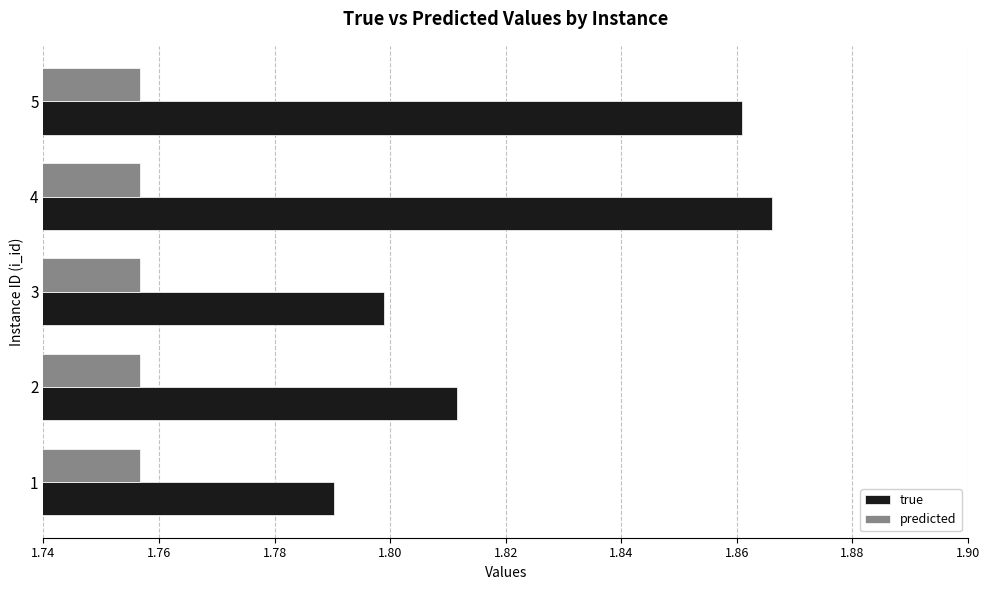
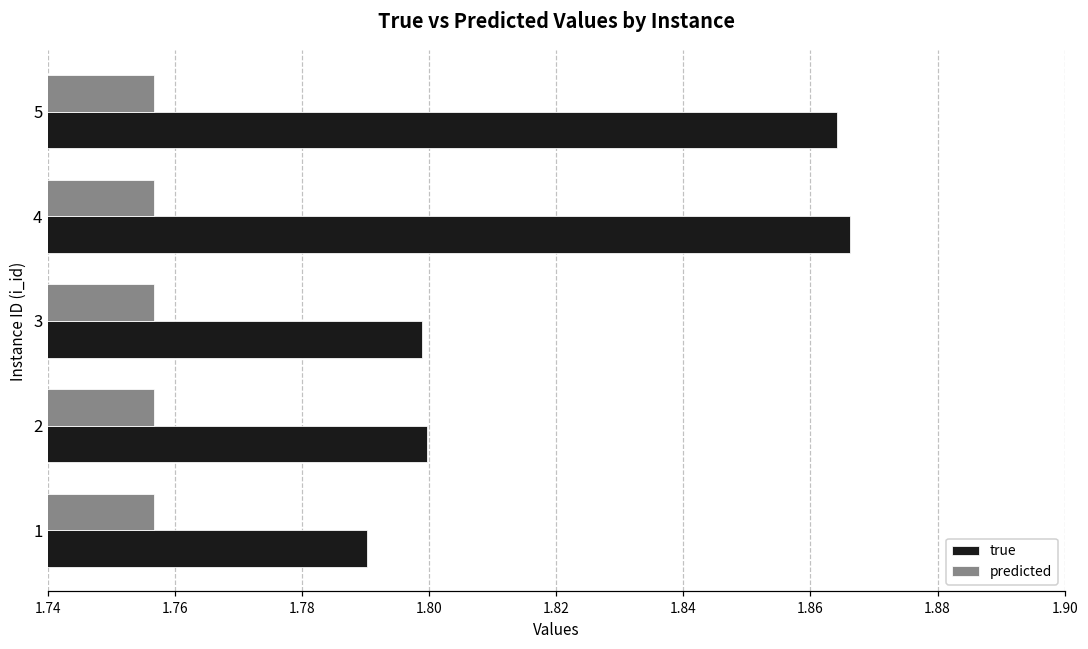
  {
    "true": {
-     "5": 1.861,
+     "5": 1.864,
      "4": 1.866,
      "3": 1.799,
-     "2": 1.812,
+     "2": 1.800,
      "1": 1.790
    },
    "predicted": {
      "5": 1.757,
      "4": 1.757,
      "3": 1.757,
      "2": 1.757,
      "1": 1.757
    }
  }
